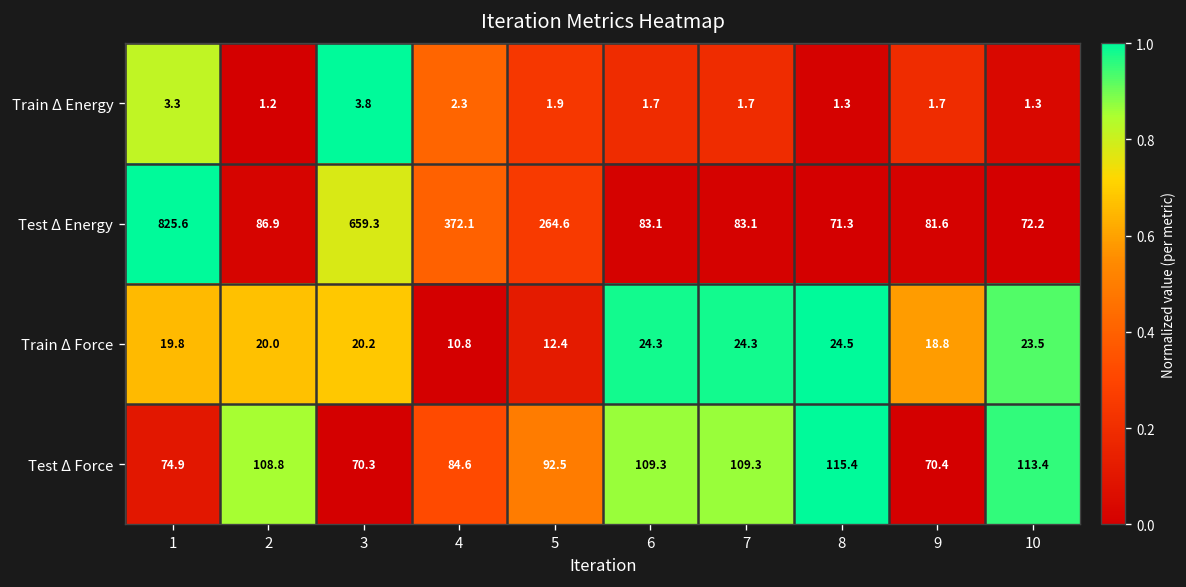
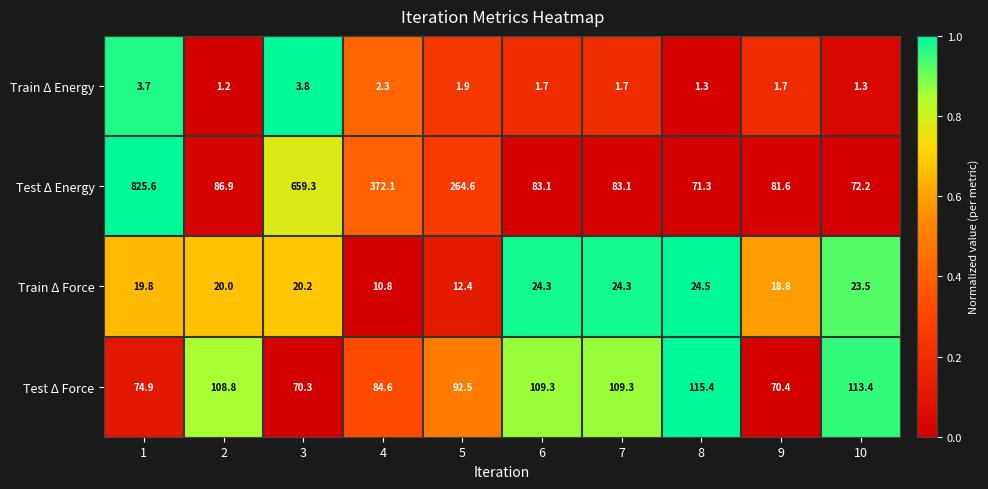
  {
    "Train Δ Energy": {
-     "1": 3.3,
+     "1": 3.7,
      "2": 1.2,
      "3": 3.8,
      "4": 2.3,
      "5": 1.9,
      "6": 1.7,
      "7": 1.7,
      "8": 1.3,
      "9": 1.7,
      "10": 1.3
    },
    "Test Δ Energy": {
      "1": 825.6,
      "2": 86.9,
      "3": 659.3,
      "4": 372.1,
      "5": 264.6,
      "6": 83.1,
      "7": 83.1,
      "8": 71.3,
      "9": 81.6,
      "10": 72.2
    },
    "Train Δ Force": {
      "1": 19.8,
      "2": 20.0,
      "3": 20.2,
      "4": 10.8,
      "5": 12.4,
      "6": 24.3,
      "7": 24.3,
      "8": 24.5,
      "9": 18.8,
      "10": 23.5
    },
    "Test Δ Force": {
      "1": 74.9,
      "2": 108.8,
      "3": 70.3,
      "4": 84.6,
      "5": 92.5,
      "6": 109.3,
      "7": 109.3,
      "8": 115.4,
      "9": 70.4,
      "10": 113.4
    }
  }
